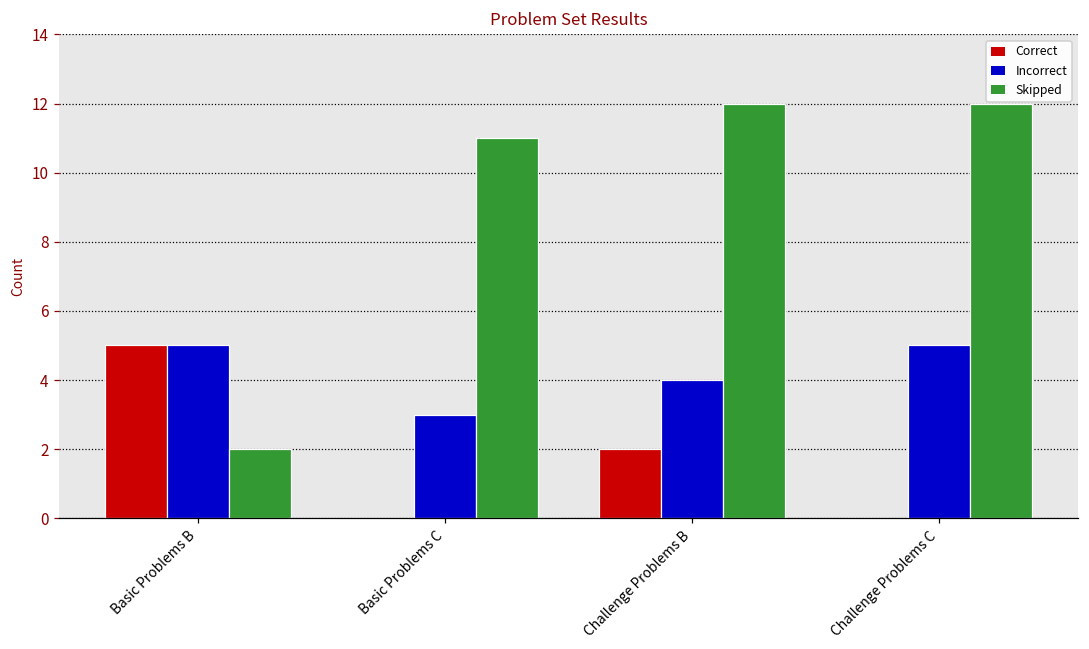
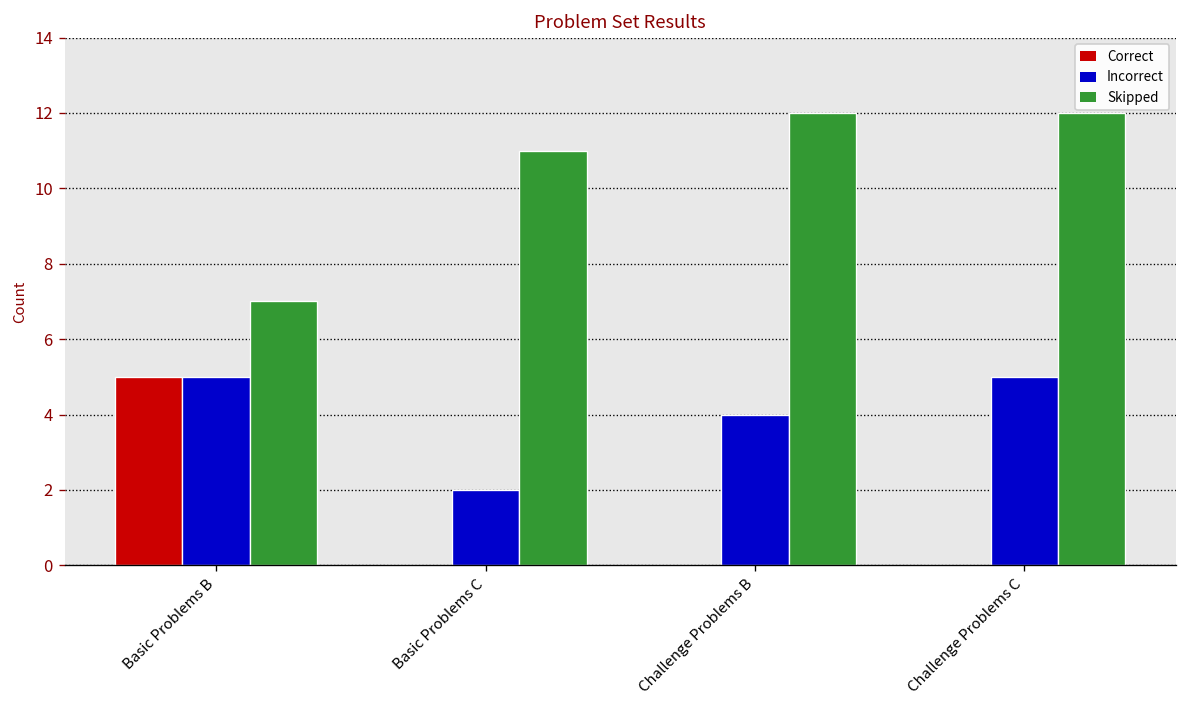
  {
    "Correct": {
      "Basic Problems B": 5,
      "Basic Problems C": 0,
-     "Challenge Problems B": 2,
+     "Challenge Problems B": 0,
      "Challenge Problems C": 0
    },
    "Incorrect": {
      "Basic Problems B": 5,
-     "Basic Problems C": 3,
+     "Basic Problems C": 2,
      "Challenge Problems B": 4,
      "Challenge Problems C": 5
    },
    "Skipped": {
-     "Basic Problems B": 2,
+     "Basic Problems B": 7,
      "Basic Problems C": 11,
      "Challenge Problems B": 12,
      "Challenge Problems C": 12
    }
  }
